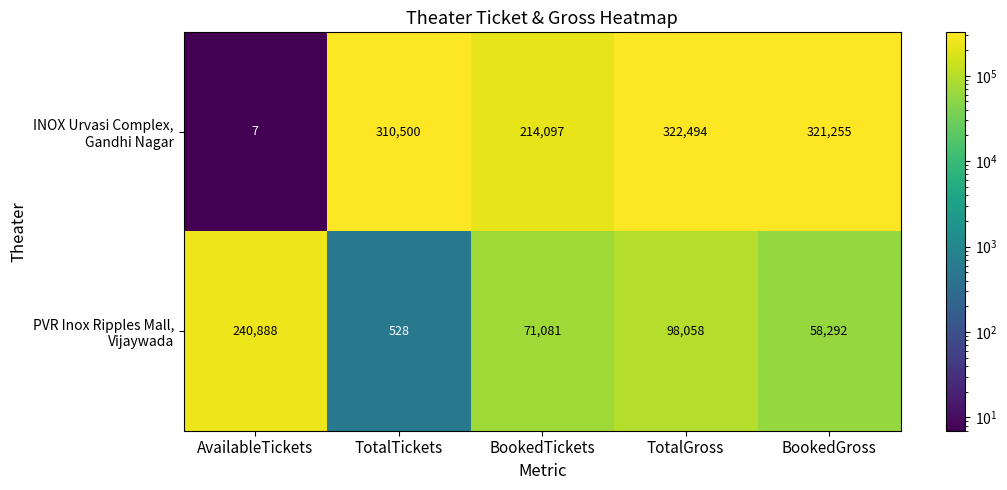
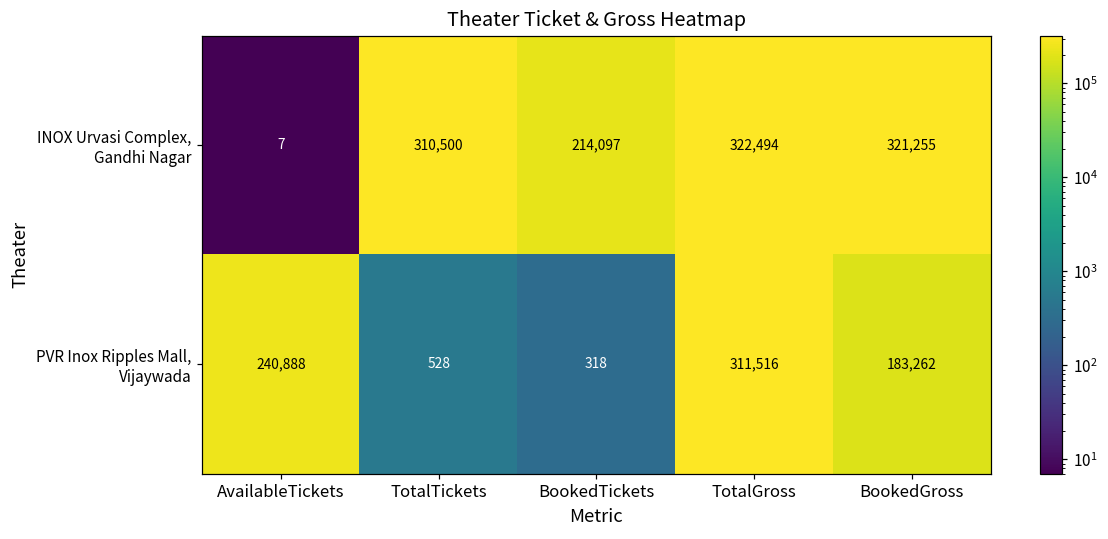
  {
    "INOX Urvasi Complex, Gandhi Nagar": {
      "AvailableTickets": "7",
      "TotalTickets": "310,500",
      "BookedTickets": "214,097",
      "TotalGross": "322,494",
      "BookedGross": "321,255"
    },
    "PVR Inox Ripples Mall, Vijaywada": {
      "AvailableTickets": "240,888",
      "TotalTickets": "528",
-     "BookedTickets": "71,081",
-     "TotalGross": "98,058",
-     "BookedGross": "58,292"
+     "BookedTickets": "318",
+     "TotalGross": "311,516",
+     "BookedGross": "183,262"
    }
  }
